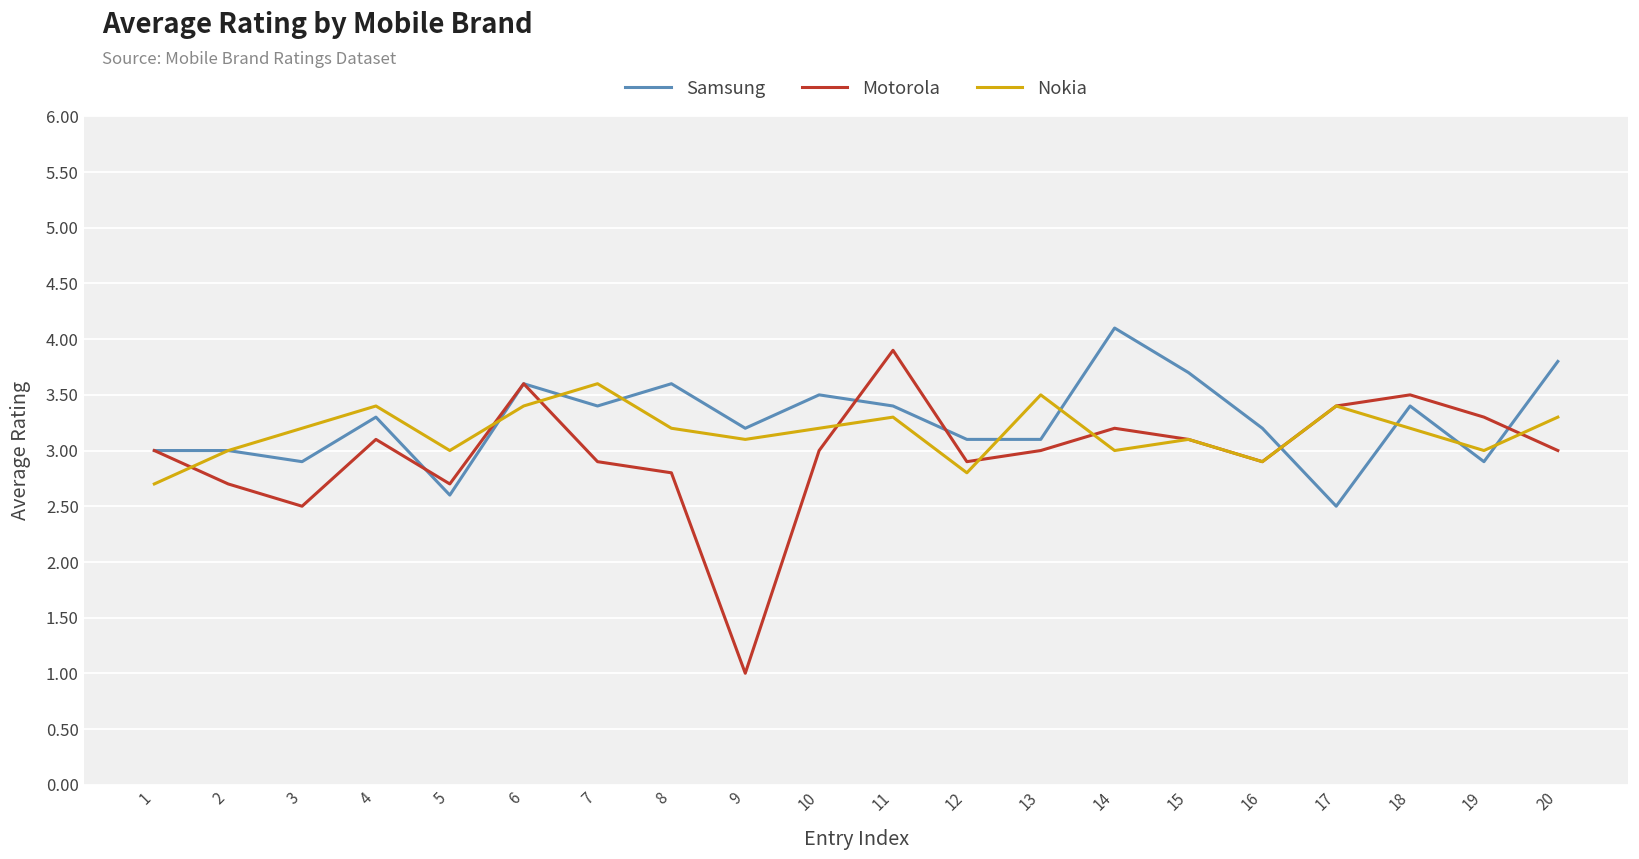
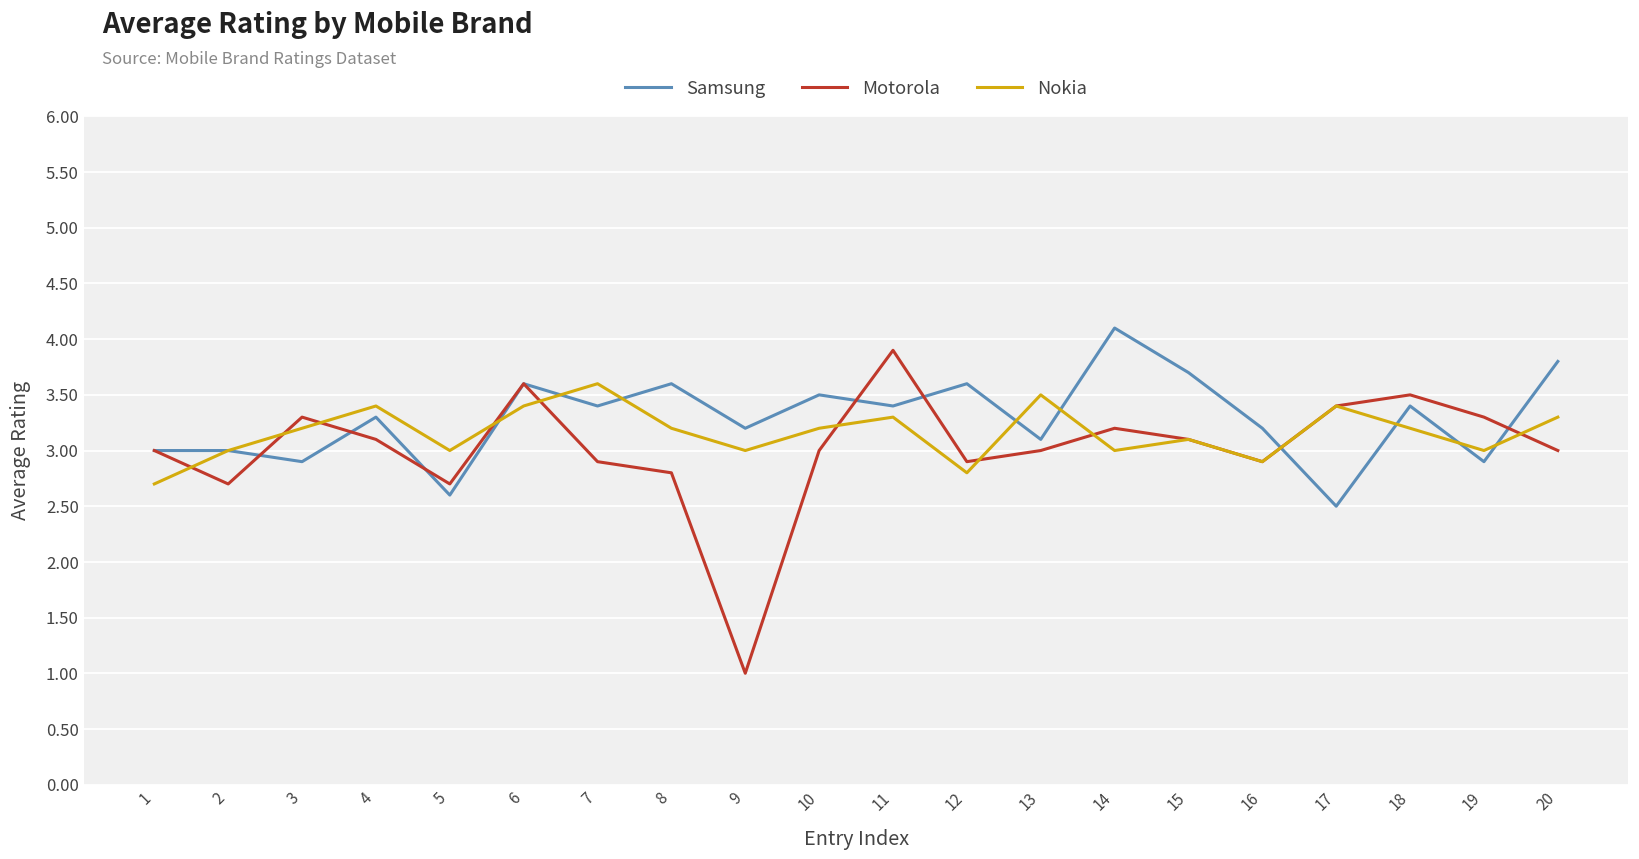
  {
    "Samsung": {
      "3": 2.9,
      "4": 3.3,
      "5": 2.6,
      "7": 3.4,
      "8": 3.6,
      "9": 3.2,
      "10": 3.5,
      "11": 3.4,
-     "12": 3.1,
+     "12": 3.6,
      "13": 3.1,
      "14": 4.1,
      "15": 3.7,
      "16": 3.2,
      "17": 2.5,
      "18": 3.4,
      "19": 2.9,
      "20": 3.8
    },
    "Motorola": {
      "2": 2.7,
-     "3": 2.5,
+     "3": 3.3,
      "4": 3.1,
      "5": 2.7,
      "7": 2.9,
      "8": 2.8,
      "9": 1.0,
      "10": 3.0,
      "11": 3.9,
      "12": 2.9,
      "13": 3.0,
      "14": 3.2,
      "18": 3.5,
      "19": 3.3,
      "20": 3.0
    },
    "Nokia": {
      "1": 2.7,
      "3": 3.2,
      "4": 3.4,
      "5": 3.0,
      "6": 3.4,
      "7": 3.6,
      "8": 3.2,
-     "9": 3.1,
+     "9": 3.0,
      "10": 3.2,
      "11": 3.3,
      "12": 2.8,
      "13": 3.5,
      "14": 3.0,
      "18": 3.2,
      "19": 3.0,
      "20": 3.3
    }
  }
